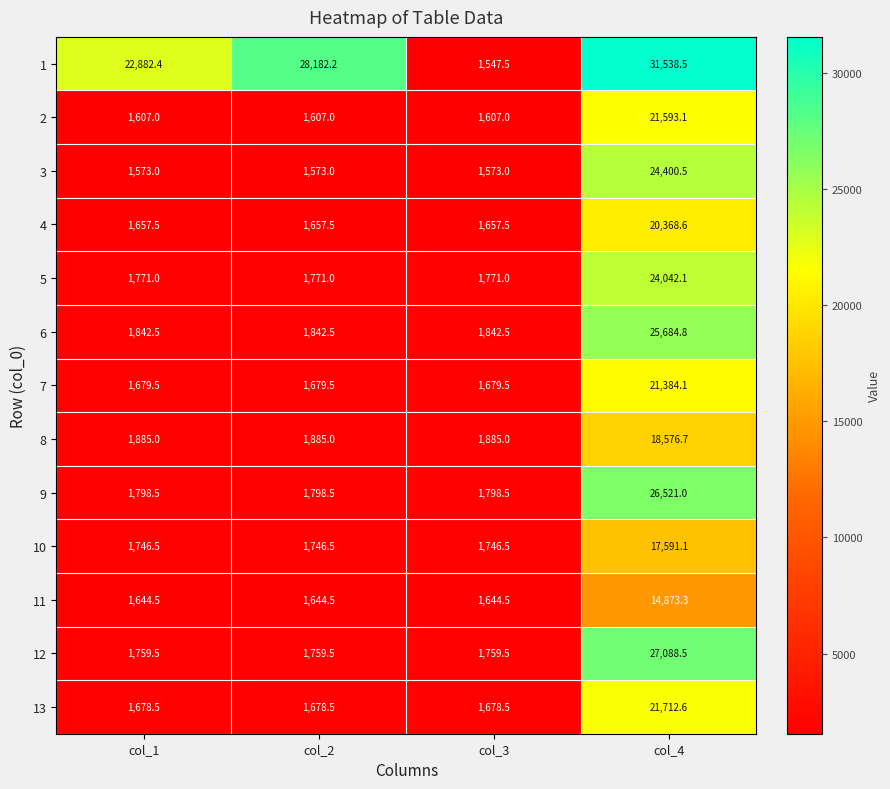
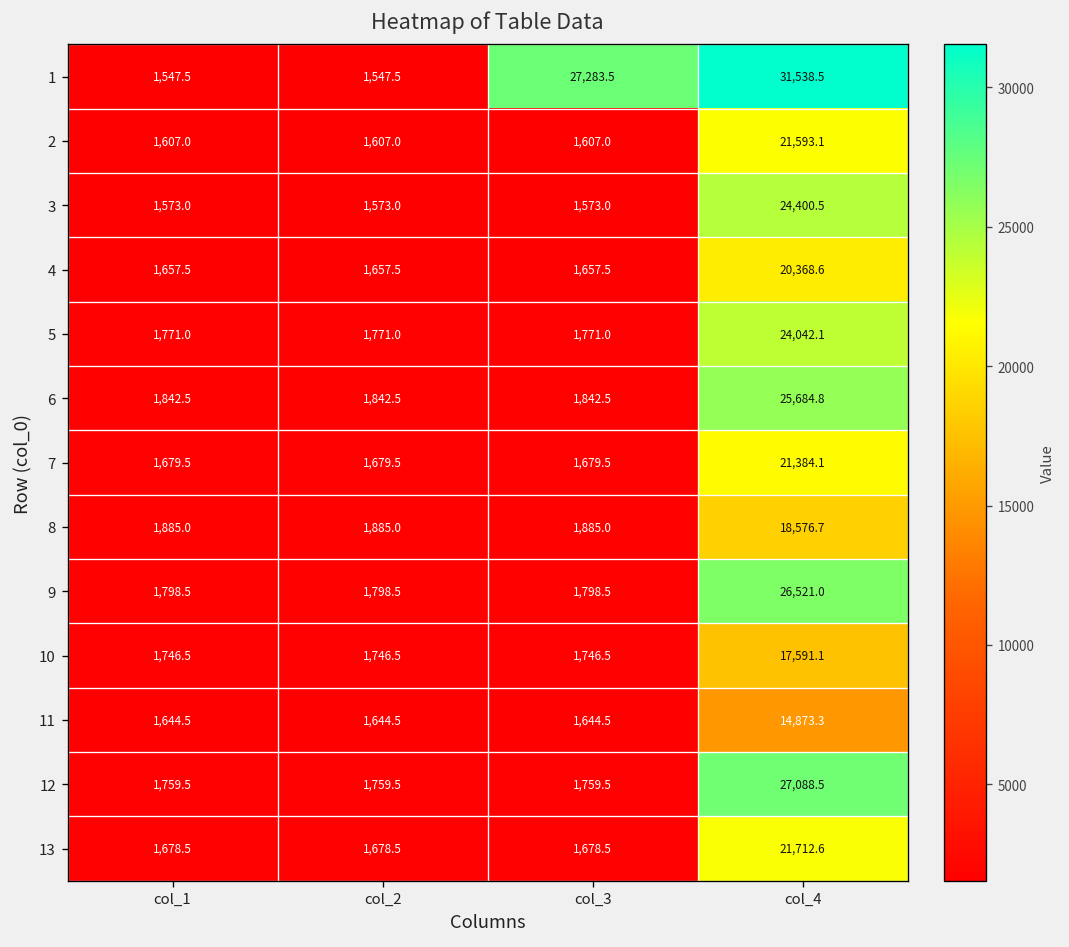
  {
    "1": {
-     "col_1": "22,882.4",
-     "col_2": "28,182.2",
-     "col_3": "1,547.5",
+     "col_1": "1,547.5",
+     "col_2": "1,547.5",
+     "col_3": "27,283.5",
      "col_4": "31,538.5"
    },
    "2": {
      "col_1": "1,607.0",
      "col_2": "1,607.0",
      "col_3": "1,607.0",
      "col_4": "21,593.1"
    },
    "3": {
      "col_1": "1,573.0",
      "col_2": "1,573.0",
      "col_3": "1,573.0",
      "col_4": "24,400.5"
    },
    "4": {
      "col_1": "1,657.5",
      "col_2": "1,657.5",
      "col_3": "1,657.5",
      "col_4": "20,368.6"
    },
    "5": {
      "col_1": "1,771.0",
      "col_2": "1,771.0",
      "col_3": "1,771.0",
      "col_4": "24,042.1"
    },
    "6": {
      "col_1": "1,842.5",
      "col_2": "1,842.5",
      "col_3": "1,842.5",
      "col_4": "25,684.8"
    },
    "7": {
      "col_1": "1,679.5",
      "col_2": "1,679.5",
      "col_3": "1,679.5",
      "col_4": "21,384.1"
    },
    "8": {
      "col_1": "1,885.0",
      "col_2": "1,885.0",
      "col_3": "1,885.0",
      "col_4": "18,576.7"
    },
    "9": {
      "col_1": "1,798.5",
      "col_2": "1,798.5",
      "col_3": "1,798.5",
      "col_4": "26,521.0"
    },
    "10": {
      "col_1": "1,746.5",
      "col_2": "1,746.5",
      "col_3": "1,746.5",
      "col_4": "17,591.1"
    },
    "11": {
      "col_1": "1,644.5",
      "col_2": "1,644.5",
      "col_3": "1,644.5",
      "col_4": "14,873.3"
    },
    "12": {
      "col_1": "1,759.5",
      "col_2": "1,759.5",
      "col_3": "1,759.5",
      "col_4": "27,088.5"
    },
    "13": {
      "col_1": "1,678.5",
      "col_2": "1,678.5",
      "col_3": "1,678.5",
      "col_4": "21,712.6"
    }
  }
